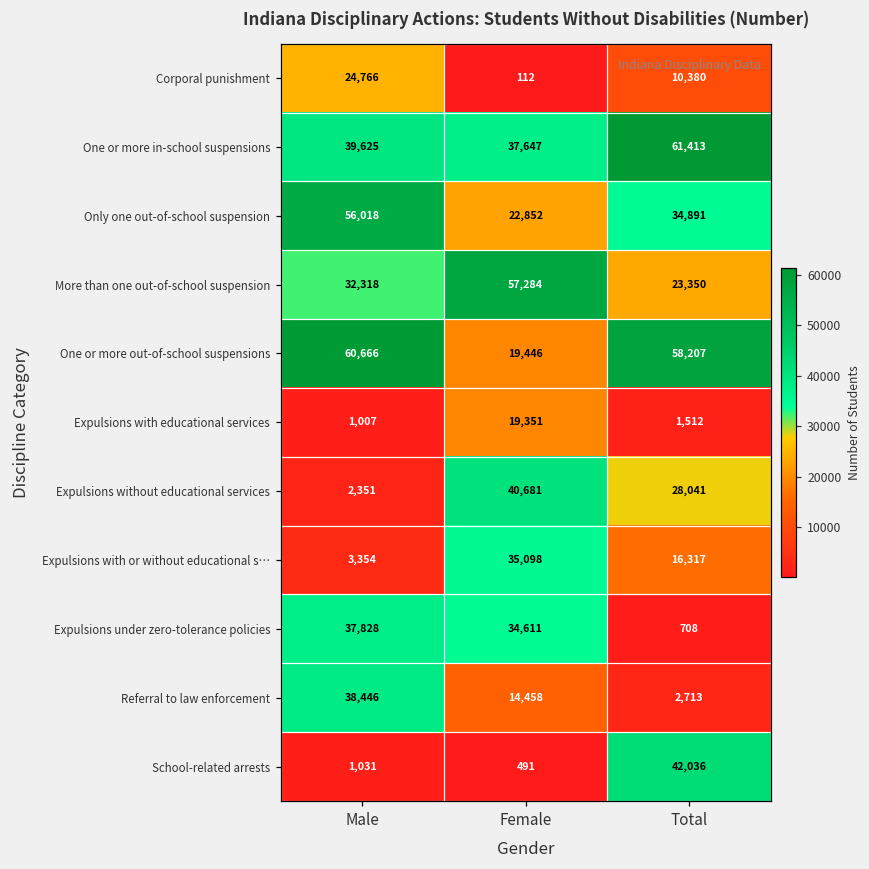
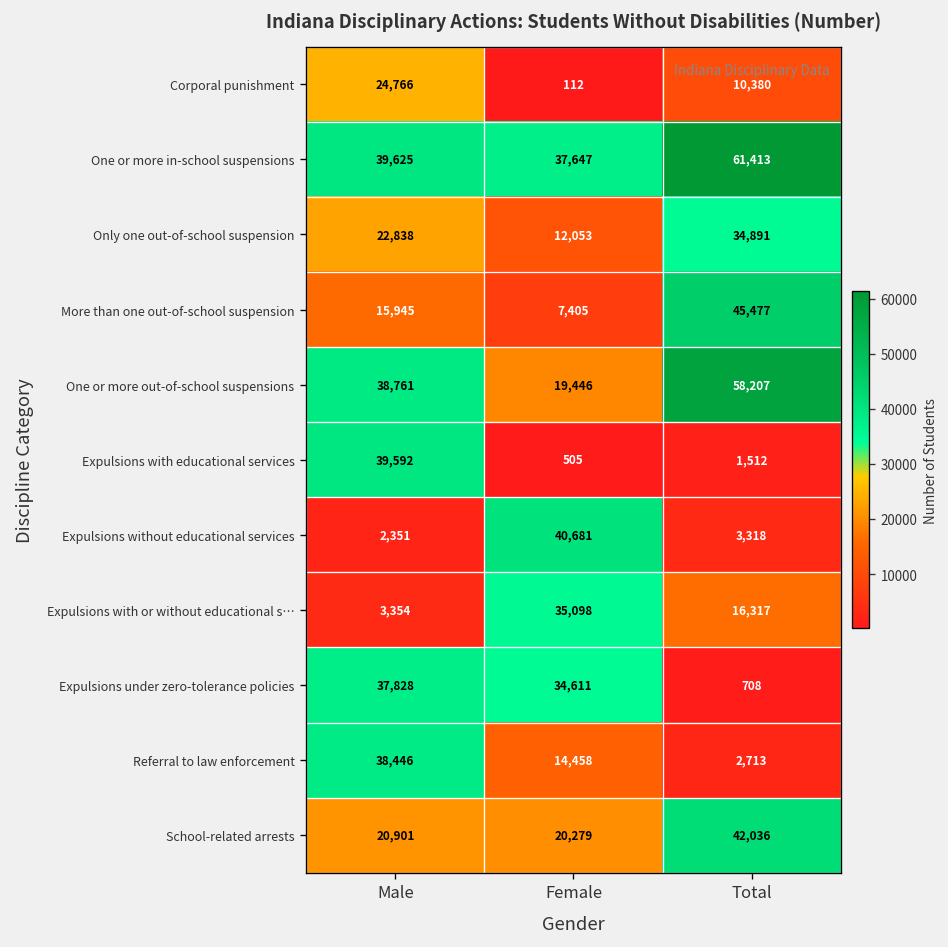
  {
    "Corporal punishment": {
      "Male": "24,766",
      "Female": "112"
    },
    "One or more in-school suspensions": {
      "Male": "39,625",
      "Female": "37,647",
      "Total": "61,413"
    },
    "Only one out-of-school suspension": {
-     "Male": "56,018",
-     "Female": "22,852",
+     "Male": "22,838",
+     "Female": "12,053",
      "Total": "34,891"
    },
    "More than one out-of-school suspension": {
-     "Male": "32,318",
-     "Female": "57,284",
-     "Total": "23,350"
+     "Male": "15,945",
+     "Female": "7,405",
+     "Total": "45,477"
    },
    "One or more out-of-school suspensions": {
-     "Male": "60,666",
+     "Male": "38,761",
      "Female": "19,446",
      "Total": "58,207"
    },
    "Expulsions with educational services": {
-     "Male": "1,007",
-     "Female": "19,351",
+     "Male": "39,592",
+     "Female": "505",
      "Total": "1,512"
    },
    "Expulsions without educational services": {
      "Male": "2,351",
      "Female": "40,681",
-     "Total": "28,041"
+     "Total": "3,318"
    },
    "Expulsions with or without educational s…": {
      "Male": "3,354",
      "Female": "35,098",
      "Total": "16,317"
    },
    "Expulsions under zero-tolerance policies": {
      "Male": "37,828",
      "Female": "34,611",
      "Total": "708"
    },
    "Referral to law enforcement": {
      "Male": "38,446",
      "Female": "14,458",
      "Total": "2,713"
    },
    "School-related arrests": {
-     "Male": "1,031",
-     "Female": "491",
+     "Male": "20,901",
+     "Female": "20,279",
      "Total": "42,036"
    }
  }
